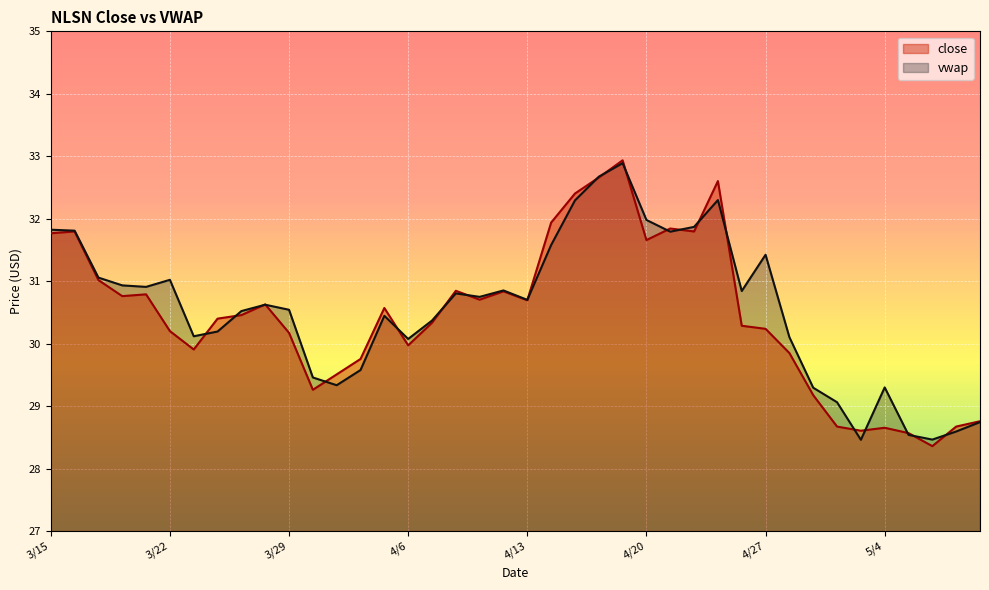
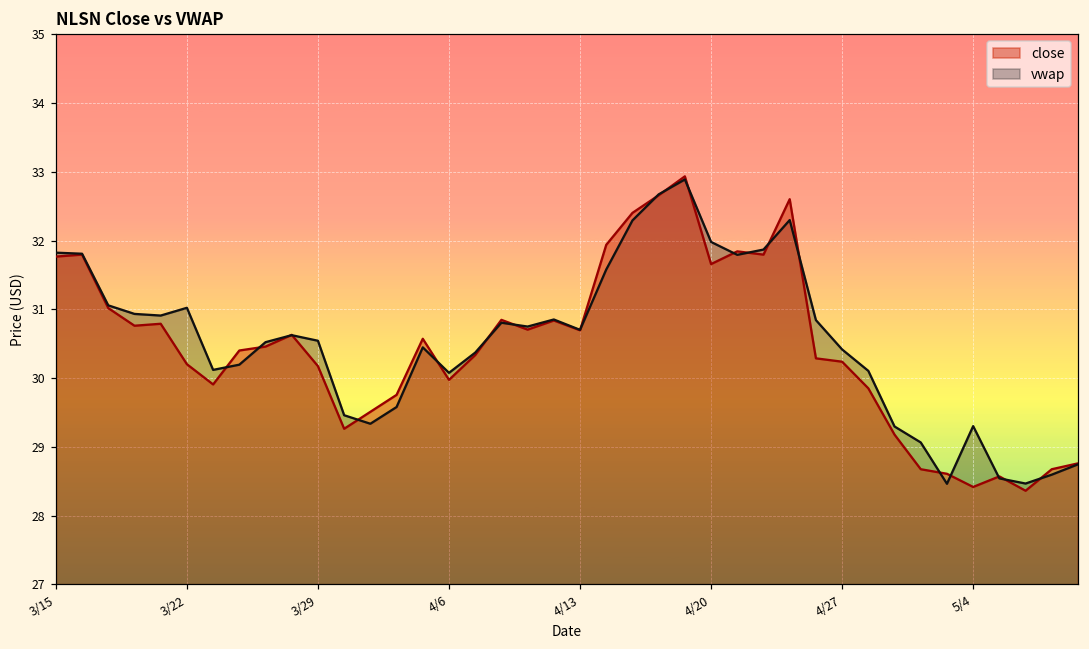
  {
    "close": {
      "3/15": 31.8,
      "3/22": 30.2,
      "3/29": 30.2,
      "4/6": 30.0,
      "4/20": 31.7,
      "4/27": 30.2,
-     "5/4": 28.7
+     "5/4": 28.4
    },
    "vwap": {
      "3/15": 31.8,
      "3/22": 31.0,
      "3/29": 30.5,
      "4/6": 30.1,
      "4/20": 32.0,
-     "4/27": 31.4,
+     "4/27": 30.4,
      "5/4": 29.3
    }
  }
